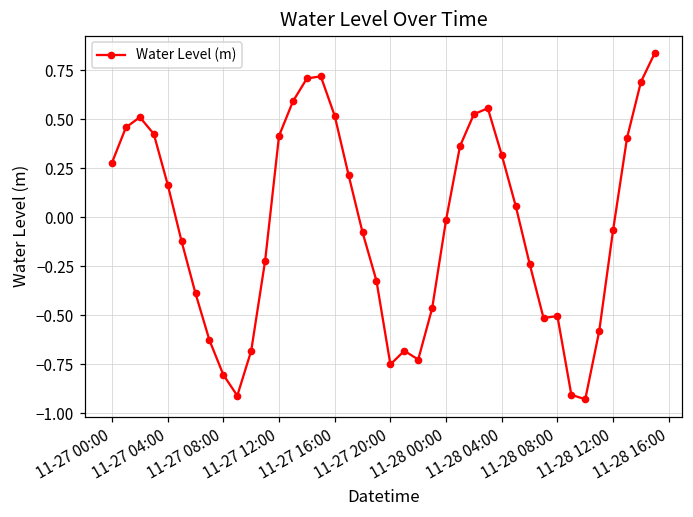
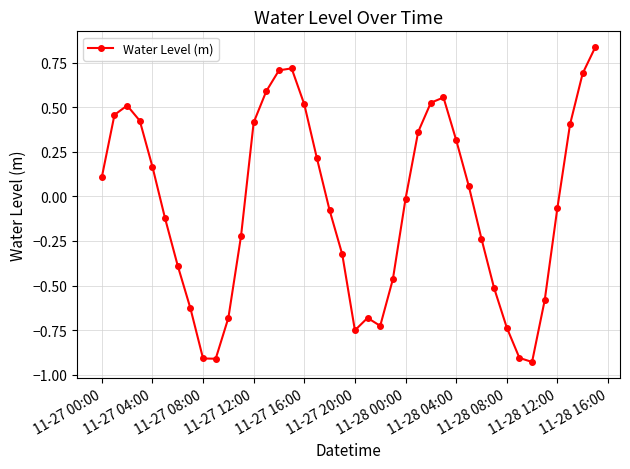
  {
-   "11-27 00:00": 0.28,
+   "11-27 00:00": 0.11,
    "11-27 04:00": 0.17,
-   "11-27 08:00": -0.80,
+   "11-27 08:00": -0.91,
    "11-27 12:00": 0.41,
    "11-27 16:00": 0.52,
    "11-27 20:00": -0.75,
    "11-28 00:00": -0.01,
    "11-28 04:00": 0.32,
-   "11-28 08:00": -0.51,
+   "11-28 08:00": -0.74,
    "11-28 12:00": -0.07
  }
